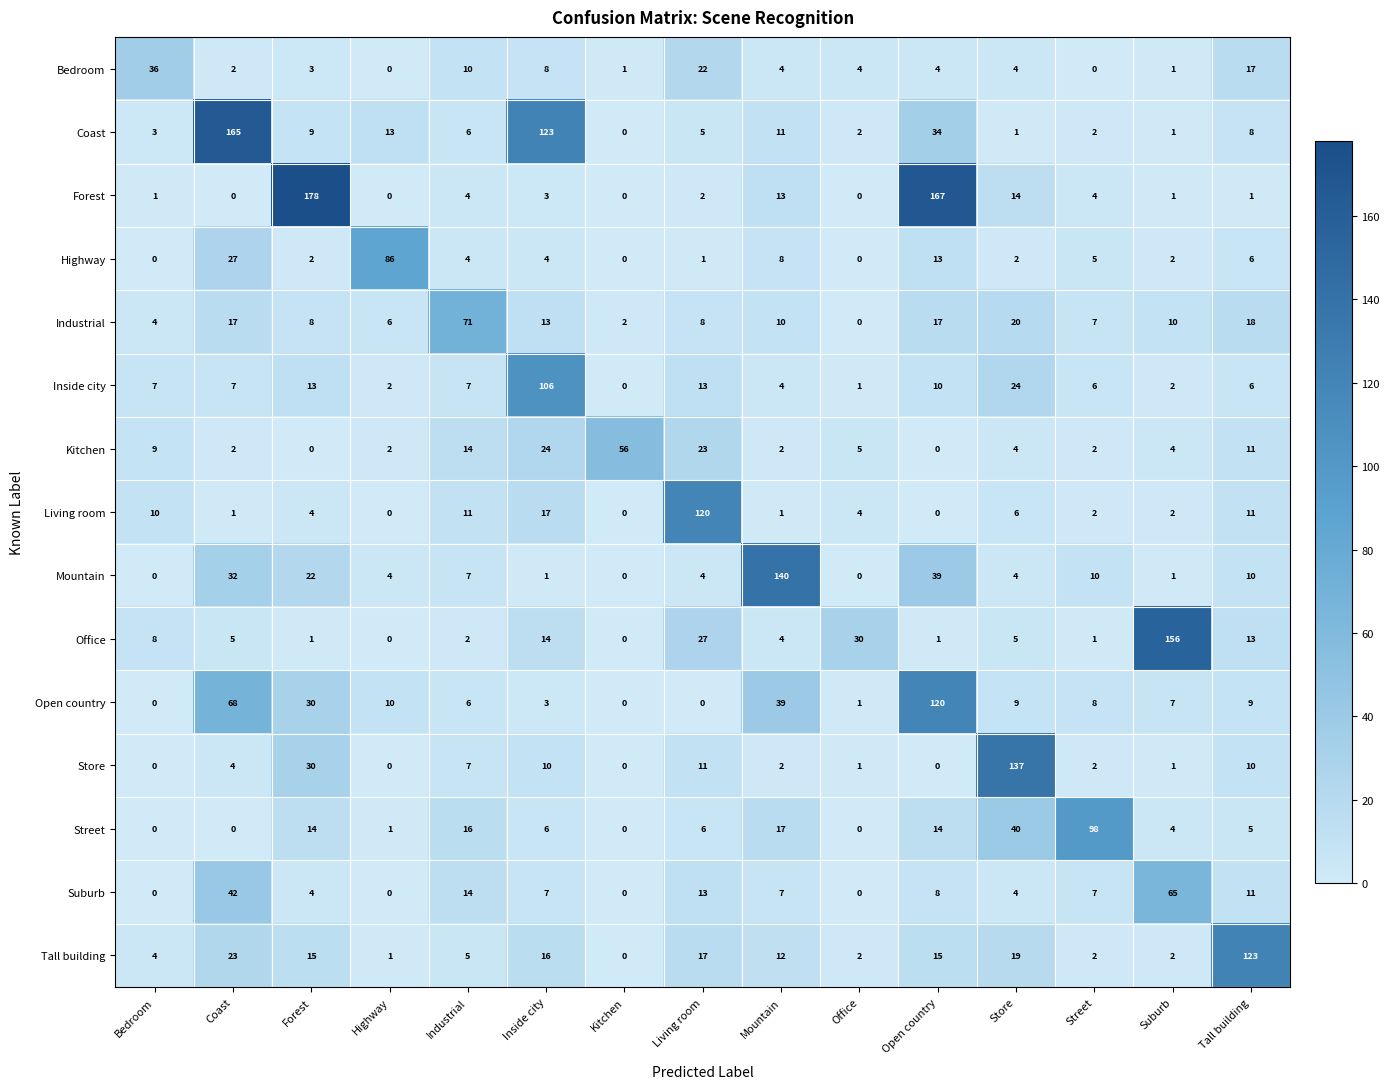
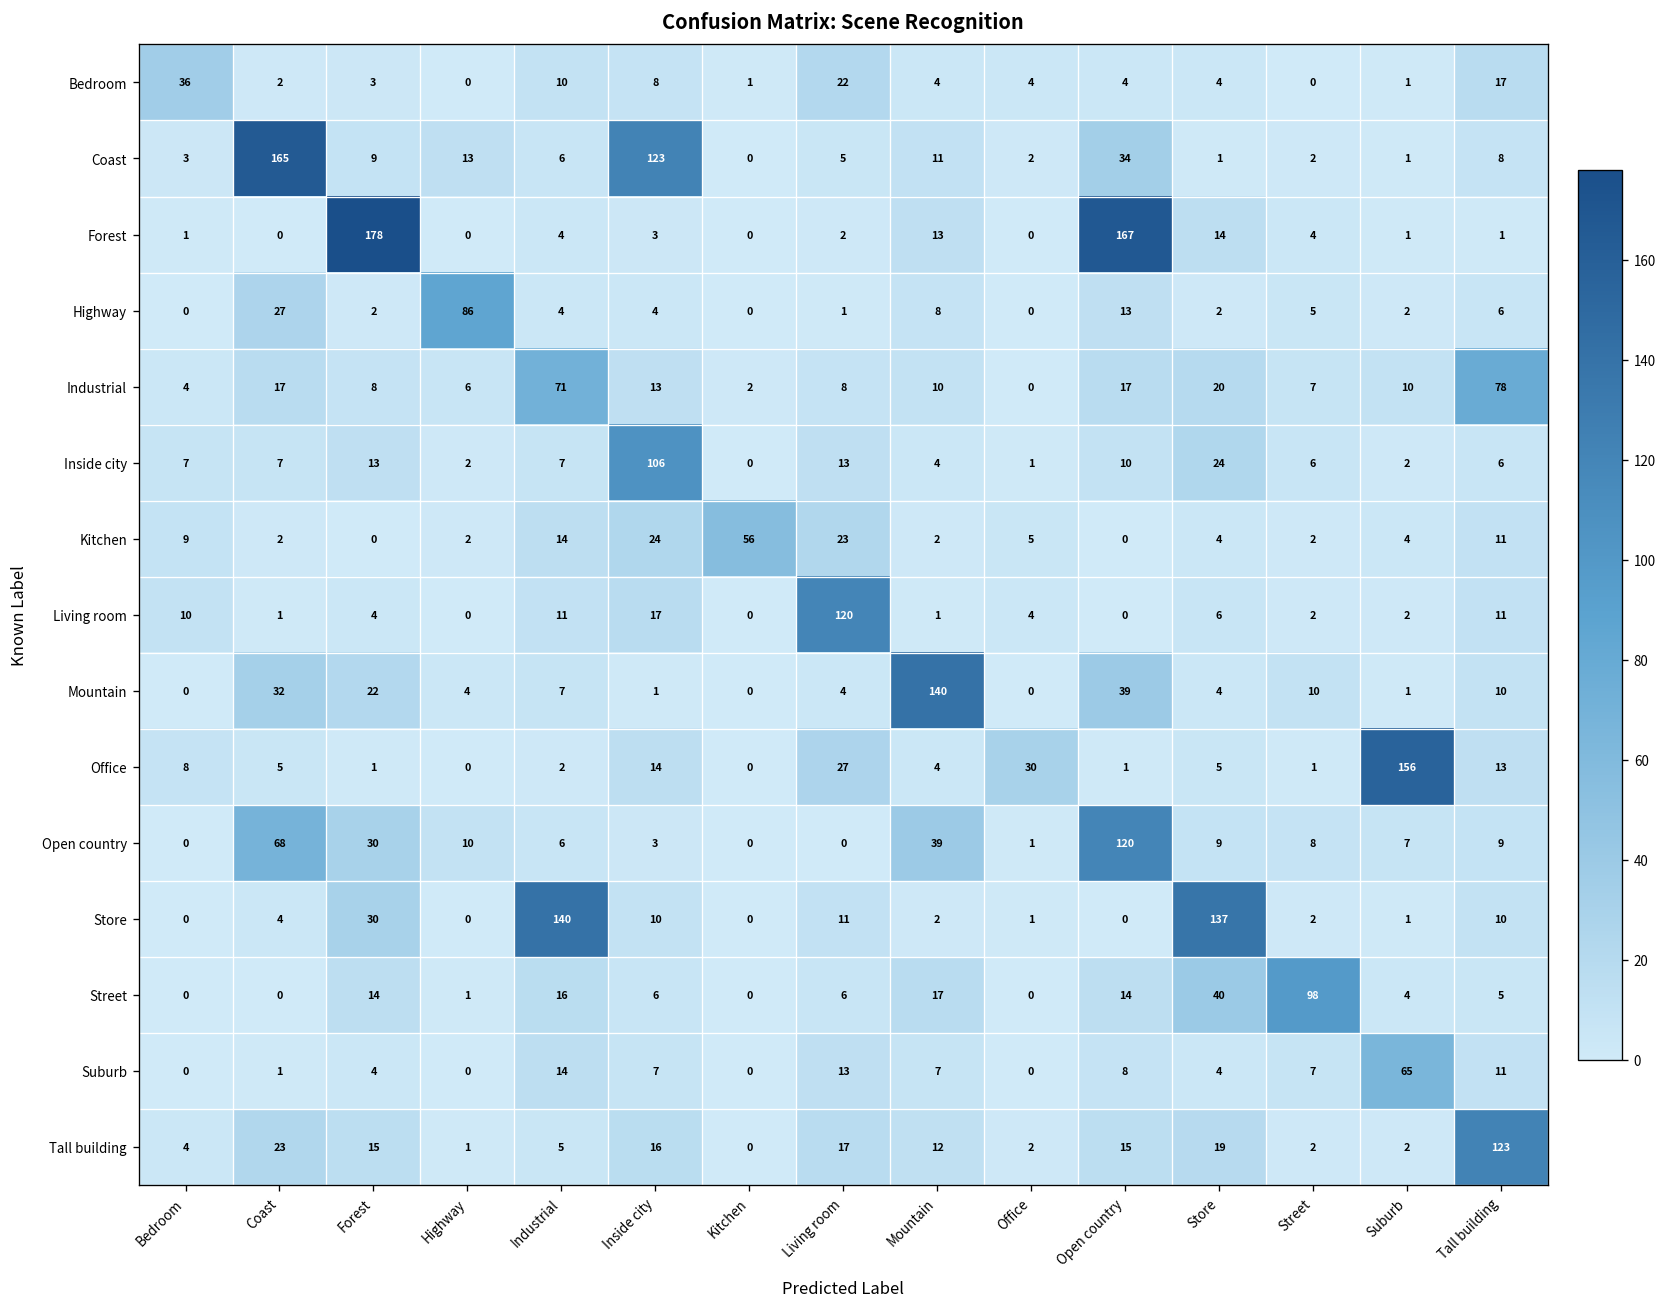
  {
    "Industrial": {
      "Bedroom": 4,
      "Coast": 17,
      "Forest": 8,
      "Highway": 6,
      "Industrial": 71,
      "Inside city": 13,
      "Kitchen": 2,
      "Living room": 8,
      "Mountain": 10,
      "Office": 0,
      "Open country": 17,
      "Store": 20,
      "Street": 7,
      "Suburb": 10,
-     "Tall building": 18
+     "Tall building": 78
    },
    "Store": {
      "Bedroom": 0,
      "Coast": 4,
      "Forest": 30,
      "Highway": 0,
-     "Industrial": 7,
+     "Industrial": 140,
      "Inside city": 10,
      "Kitchen": 0,
      "Living room": 11,
      "Mountain": 2,
      "Office": 1,
      "Open country": 0,
      "Store": 137,
      "Street": 2,
      "Suburb": 1,
      "Tall building": 10
    },
    "Suburb": {
      "Bedroom": 0,
-     "Coast": 42,
+     "Coast": 1,
      "Forest": 4,
      "Highway": 0,
      "Industrial": 14,
      "Inside city": 7,
      "Kitchen": 0,
      "Living room": 13,
      "Mountain": 7,
      "Office": 0,
      "Open country": 8,
      "Store": 4,
      "Street": 7,
      "Suburb": 65,
      "Tall building": 11
    }
  }
